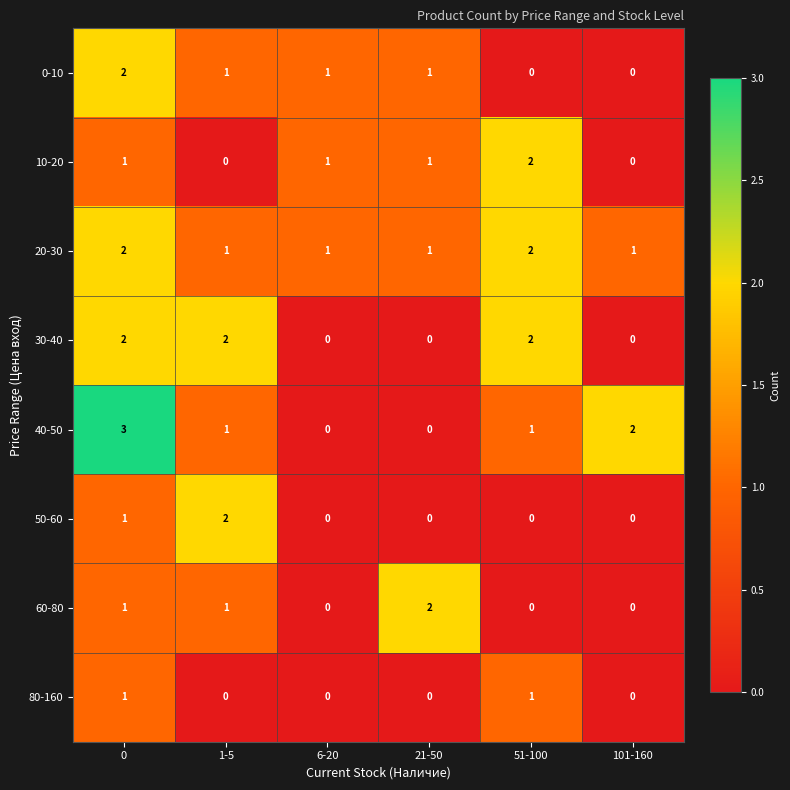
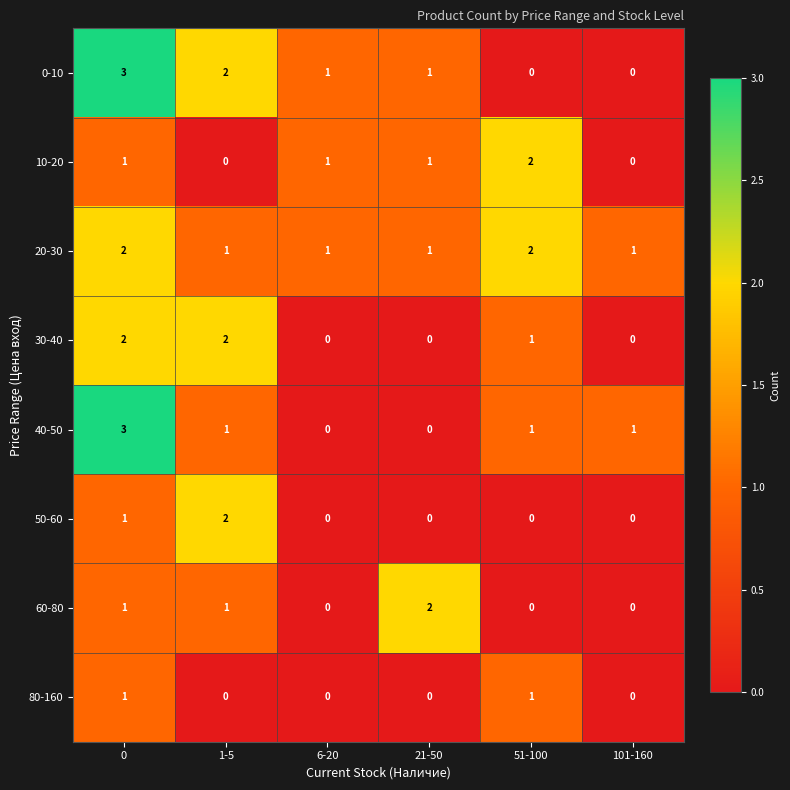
  {
    "0-10": {
-     "0": 2,
-     "1-5": 1,
+     "0": 3,
+     "1-5": 2,
      "6-20": 1,
      "21-50": 1,
      "51-100": 0,
      "101-160": 0
    },
    "10-20": {
      "0": 1,
      "1-5": 0,
      "6-20": 1,
      "21-50": 1,
      "51-100": 2,
      "101-160": 0
    },
    "20-30": {
      "0": 2,
      "1-5": 1,
      "6-20": 1,
      "21-50": 1,
      "51-100": 2,
      "101-160": 1
    },
    "30-40": {
      "0": 2,
      "1-5": 2,
      "6-20": 0,
      "21-50": 0,
-     "51-100": 2,
+     "51-100": 1,
      "101-160": 0
    },
    "40-50": {
      "0": 3,
      "1-5": 1,
      "6-20": 0,
      "21-50": 0,
      "51-100": 1,
-     "101-160": 2
+     "101-160": 1
    },
    "50-60": {
      "0": 1,
      "1-5": 2,
      "6-20": 0,
      "21-50": 0,
      "51-100": 0,
      "101-160": 0
    },
    "60-80": {
      "0": 1,
      "1-5": 1,
      "6-20": 0,
      "21-50": 2,
      "51-100": 0,
      "101-160": 0
    },
    "80-160": {
      "0": 1,
      "1-5": 0,
      "6-20": 0,
      "21-50": 0,
      "51-100": 1,
      "101-160": 0
    }
  }
